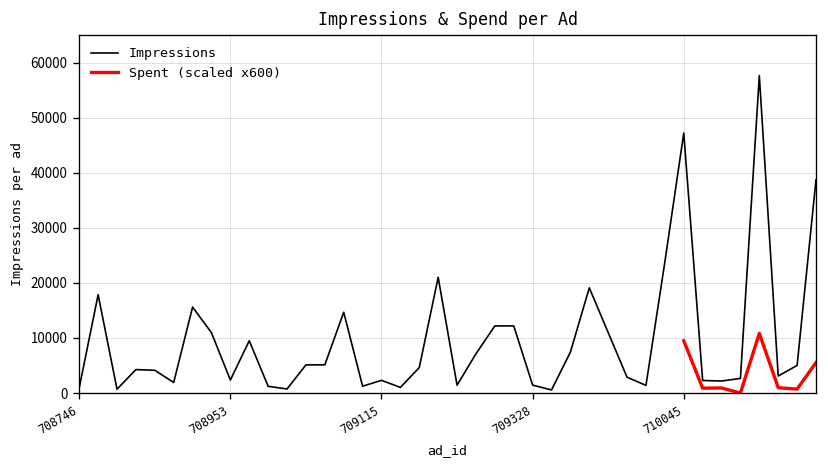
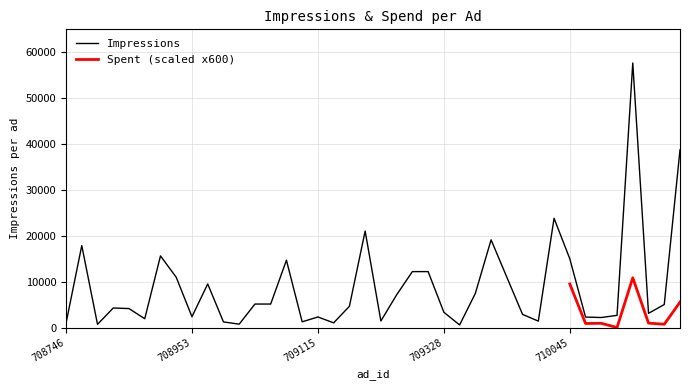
  {
    "Impressions": {
      "708746": 1000,
      "708953": 2000,
      "709115": 2000,
-     "709328": 1000,
-     "710045": 47000
+     "709328": 3000,
+     "710045": 15000
    },
    "Spent (scaled x600)": {
      "710045": 9000
    }
  }
